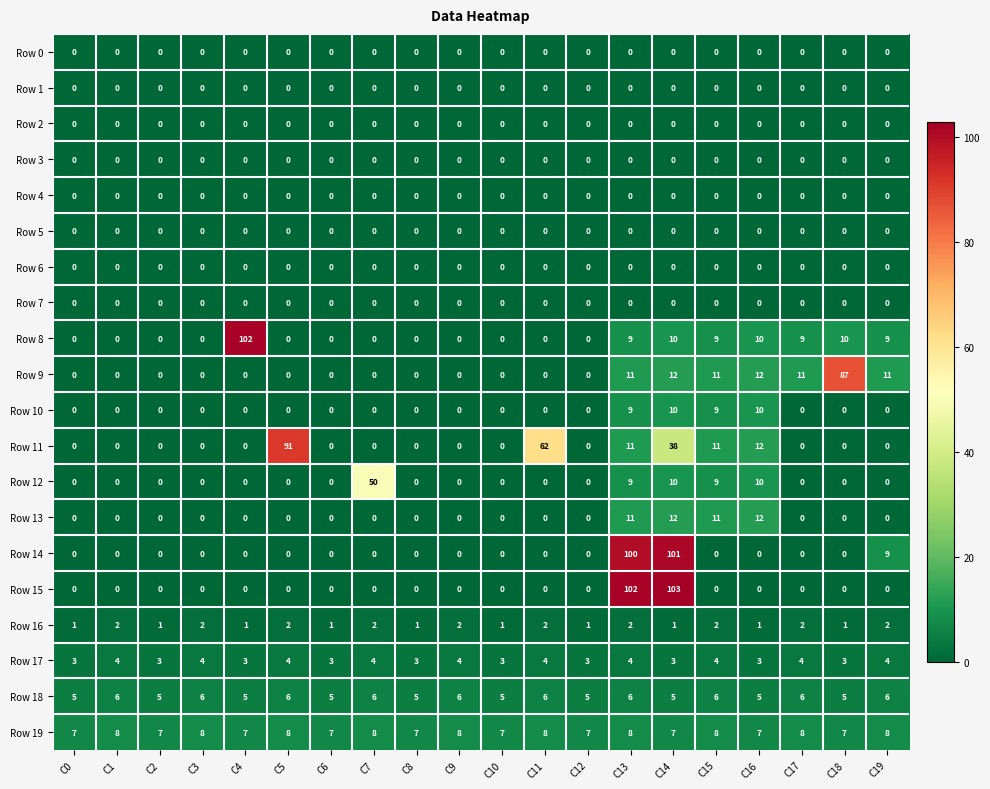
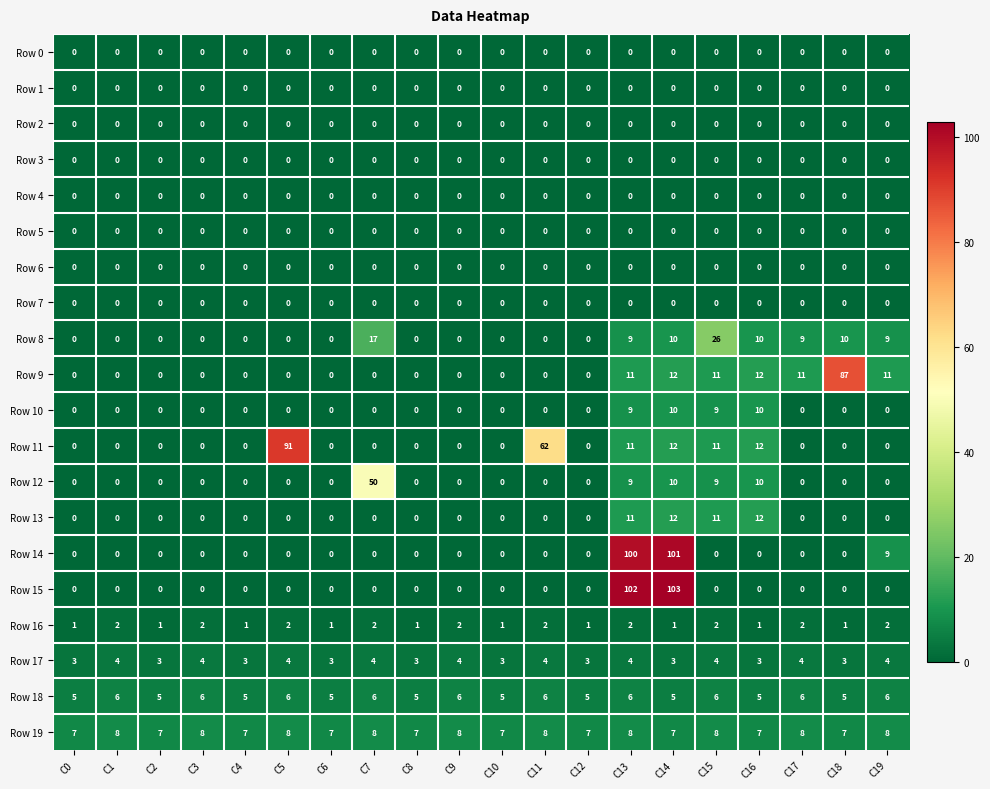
  {
    "Row 8": {
      "C0": 0,
      "C1": 0,
      "C2": 0,
      "C3": 0,
-     "C4": 102,
+     "C4": 0,
      "C5": 0,
      "C6": 0,
-     "C7": 0,
+     "C7": 17,
      "C8": 0,
      "C9": 0,
      "C10": 0,
      "C11": 0,
      "C12": 0,
      "C13": 9,
      "C14": 10,
-     "C15": 9,
+     "C15": 26,
      "C16": 10,
      "C17": 9,
      "C18": 10,
      "C19": 9
    },
    "Row 11": {
      "C0": 0,
      "C1": 0,
      "C2": 0,
      "C3": 0,
      "C4": 0,
      "C5": 91,
      "C6": 0,
      "C7": 0,
      "C8": 0,
      "C9": 0,
      "C10": 0,
      "C11": 62,
      "C12": 0,
      "C13": 11,
-     "C14": 38,
+     "C14": 12,
      "C15": 11,
      "C16": 12,
      "C17": 0,
      "C18": 0,
      "C19": 0
    }
  }
